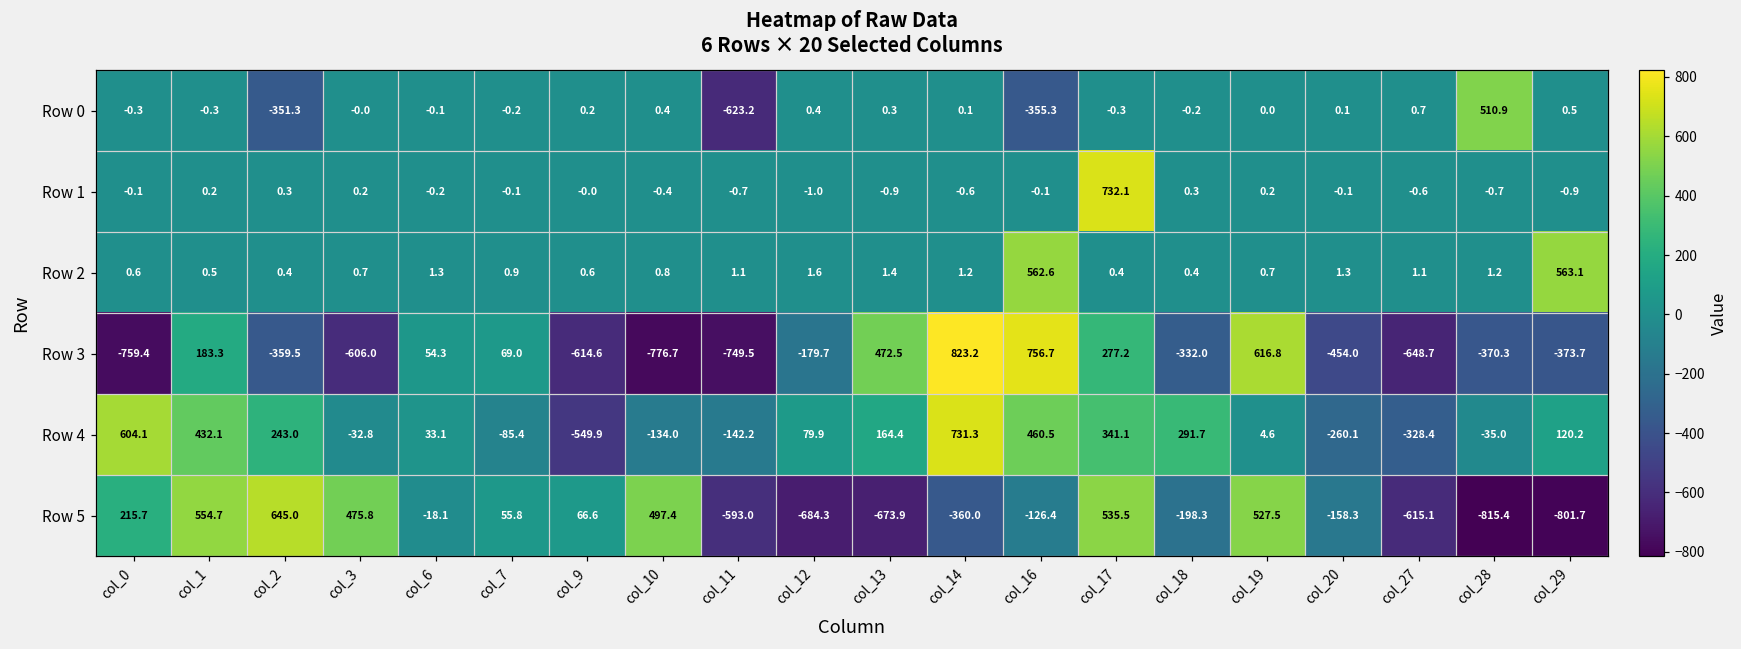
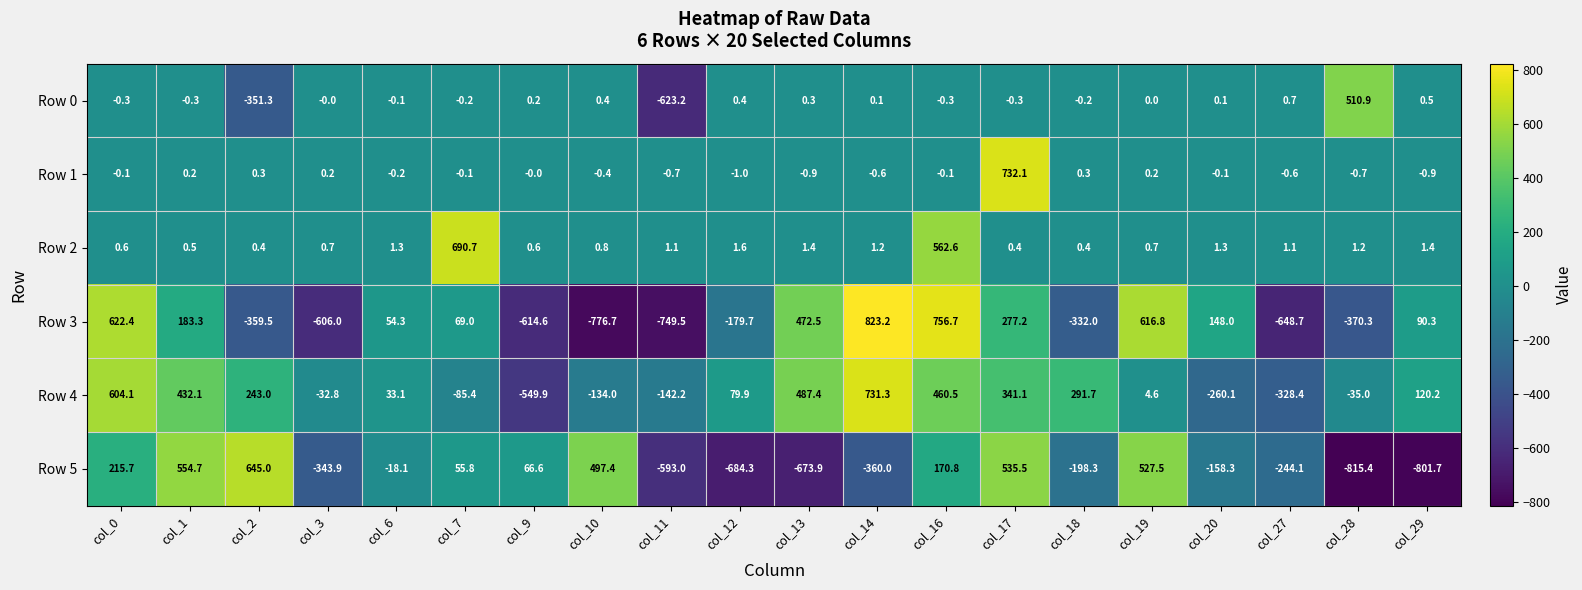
  {
    "Row 0": {
      "col_0": -0.3,
      "col_1": -0.3,
      "col_2": -351.3,
      "col_3": -0.0,
      "col_6": -0.1,
      "col_7": -0.2,
      "col_9": 0.2,
      "col_10": 0.4,
      "col_11": -623.2,
      "col_12": 0.4,
      "col_13": 0.3,
      "col_14": 0.1,
-     "col_16": -355.3,
+     "col_16": -0.3,
      "col_17": -0.3,
      "col_18": -0.2,
      "col_19": 0.0,
      "col_20": 0.1,
      "col_27": 0.7,
      "col_28": 510.9,
      "col_29": 0.5
    },
    "Row 1": {
      "col_0": -0.1,
      "col_1": 0.2,
      "col_2": 0.3,
      "col_3": 0.2,
      "col_6": -0.2,
      "col_7": -0.1,
      "col_9": -0.0,
      "col_10": -0.4,
      "col_11": -0.7,
      "col_12": -1.0,
      "col_13": -0.9,
      "col_14": -0.6,
      "col_16": -0.1,
      "col_17": 732.1,
      "col_18": 0.3,
      "col_19": 0.2,
      "col_20": -0.1,
      "col_27": -0.6,
      "col_28": -0.7,
      "col_29": -0.9
    },
    "Row 2": {
      "col_0": 0.6,
      "col_1": 0.5,
      "col_2": 0.4,
      "col_3": 0.7,
      "col_6": 1.3,
-     "col_7": 0.9,
+     "col_7": 690.7,
      "col_9": 0.6,
      "col_10": 0.8,
      "col_11": 1.1,
      "col_12": 1.6,
      "col_13": 1.4,
      "col_14": 1.2,
      "col_16": 562.6,
      "col_17": 0.4,
      "col_18": 0.4,
      "col_19": 0.7,
      "col_20": 1.3,
      "col_27": 1.1,
      "col_28": 1.2,
-     "col_29": 563.1
+     "col_29": 1.4
    },
    "Row 3": {
-     "col_0": -759.4,
+     "col_0": 622.4,
      "col_1": 183.3,
      "col_2": -359.5,
      "col_3": -606.0,
      "col_6": 54.3,
      "col_7": 69.0,
      "col_9": -614.6,
      "col_10": -776.7,
      "col_11": -749.5,
      "col_12": -179.7,
      "col_13": 472.5,
      "col_14": 823.2,
      "col_16": 756.7,
      "col_17": 277.2,
      "col_18": -332.0,
      "col_19": 616.8,
-     "col_20": -454.0,
+     "col_20": 148.0,
      "col_27": -648.7,
      "col_28": -370.3,
-     "col_29": -373.7
+     "col_29": 90.3
    },
    "Row 4": {
      "col_0": 604.1,
      "col_1": 432.1,
      "col_2": 243.0,
      "col_3": -32.8,
      "col_6": 33.1,
      "col_7": -85.4,
      "col_9": -549.9,
      "col_10": -134.0,
      "col_11": -142.2,
      "col_12": 79.9,
-     "col_13": 164.4,
+     "col_13": 487.4,
      "col_14": 731.3,
      "col_16": 460.5,
      "col_17": 341.1,
      "col_18": 291.7,
      "col_19": 4.6,
      "col_20": -260.1,
      "col_27": -328.4,
      "col_28": -35.0,
      "col_29": 120.2
    },
    "Row 5": {
      "col_0": 215.7,
      "col_1": 554.7,
      "col_2": 645.0,
-     "col_3": 475.8,
+     "col_3": -343.9,
      "col_6": -18.1,
      "col_7": 55.8,
      "col_9": 66.6,
      "col_10": 497.4,
      "col_11": -593.0,
      "col_12": -684.3,
      "col_13": -673.9,
      "col_14": -360.0,
-     "col_16": -126.4,
+     "col_16": 170.8,
      "col_17": 535.5,
      "col_18": -198.3,
      "col_19": 527.5,
      "col_20": -158.3,
-     "col_27": -615.1,
+     "col_27": -244.1,
      "col_28": -815.4,
      "col_29": -801.7
    }
  }
